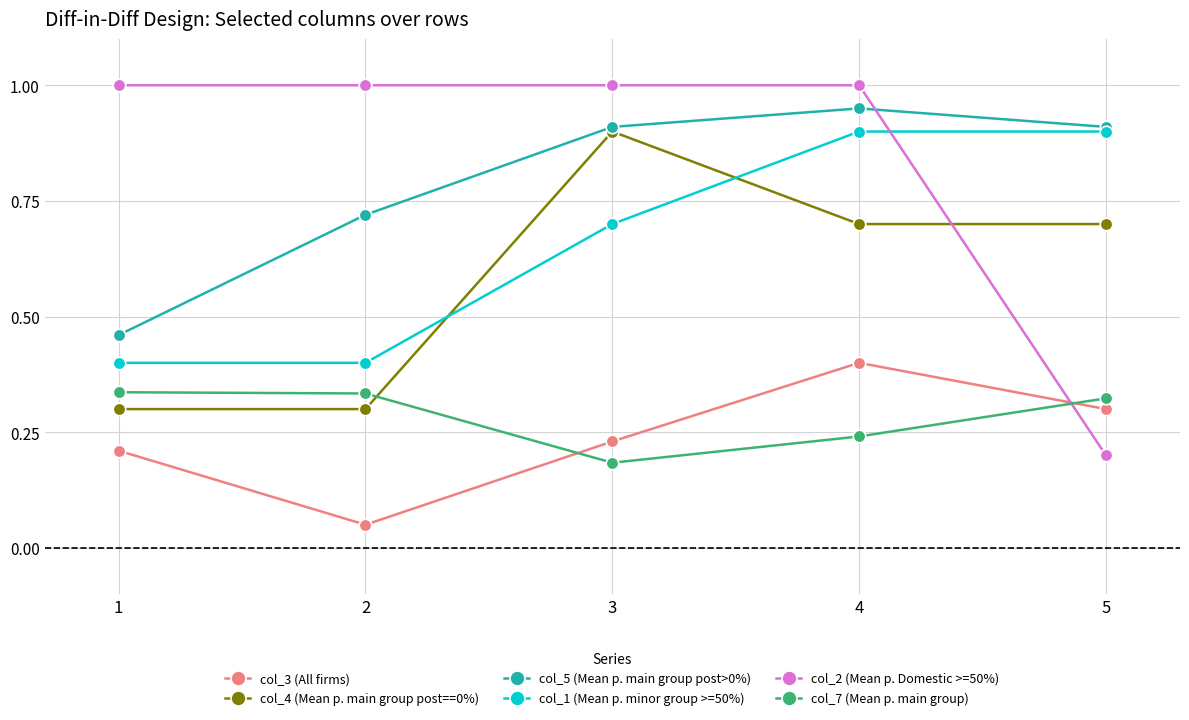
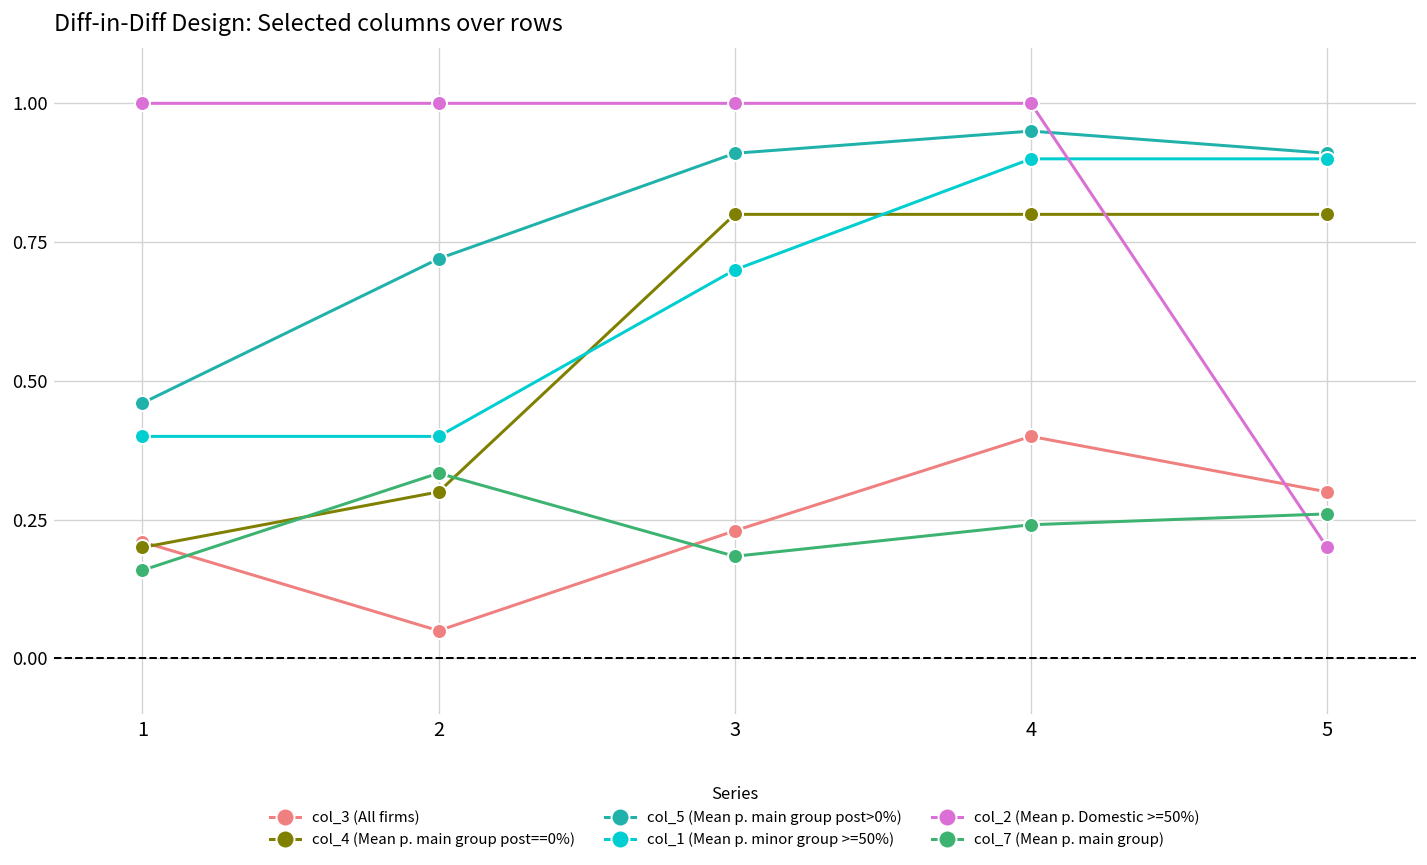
  {
    "col_3 (All firms)": {
      "1": 0.21,
      "2": 0.05,
      "3": 0.23,
      "4": 0.40,
      "5": 0.30
    },
    "col_4 (Mean p. main group post==0%)": {
-     "1": 0.3,
+     "1": 0.2,
      "2": 0.3,
-     "3": 0.9,
-     "4": 0.7,
-     "5": 0.7
+     "3": 0.8,
+     "4": 0.8,
+     "5": 0.8
    },
    "col_2 (Mean p. Domestic >=50%)": {
      "1": 1.00,
      "2": 1.00,
      "3": 1.00,
      "4": 1.00,
      "5": 0.20
    },
    "col_7 (Mean p. main group)": {
-     "1": 0.34,
+     "1": 0.16,
      "2": 0.33,
      "3": 0.18,
      "4": 0.24,
-     "5": 0.32
+     "5": 0.26
    }
  }
